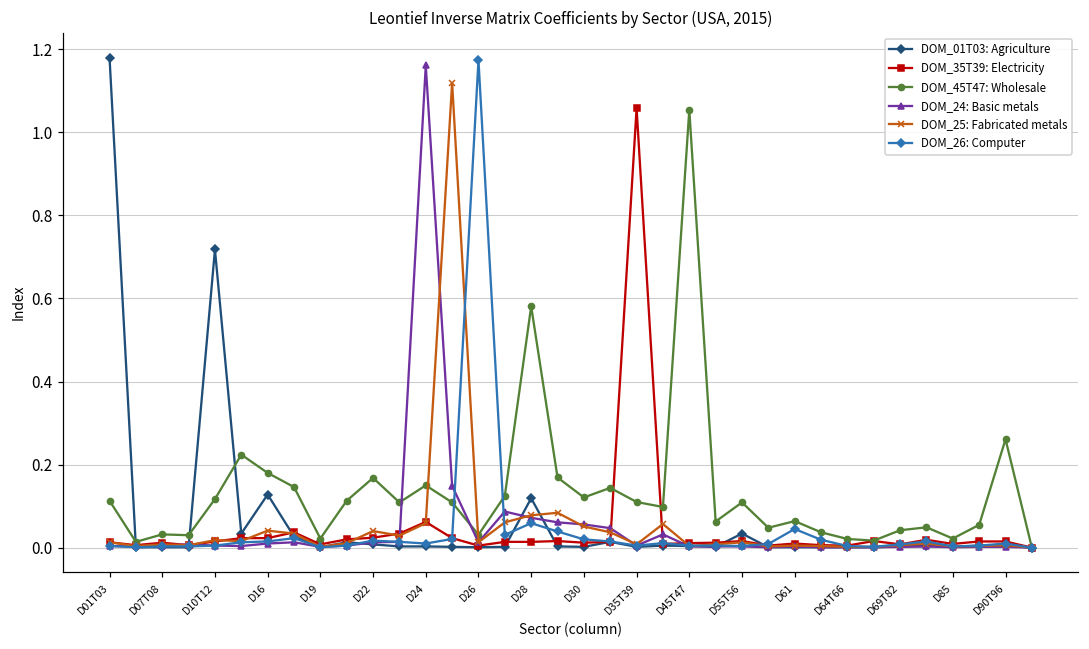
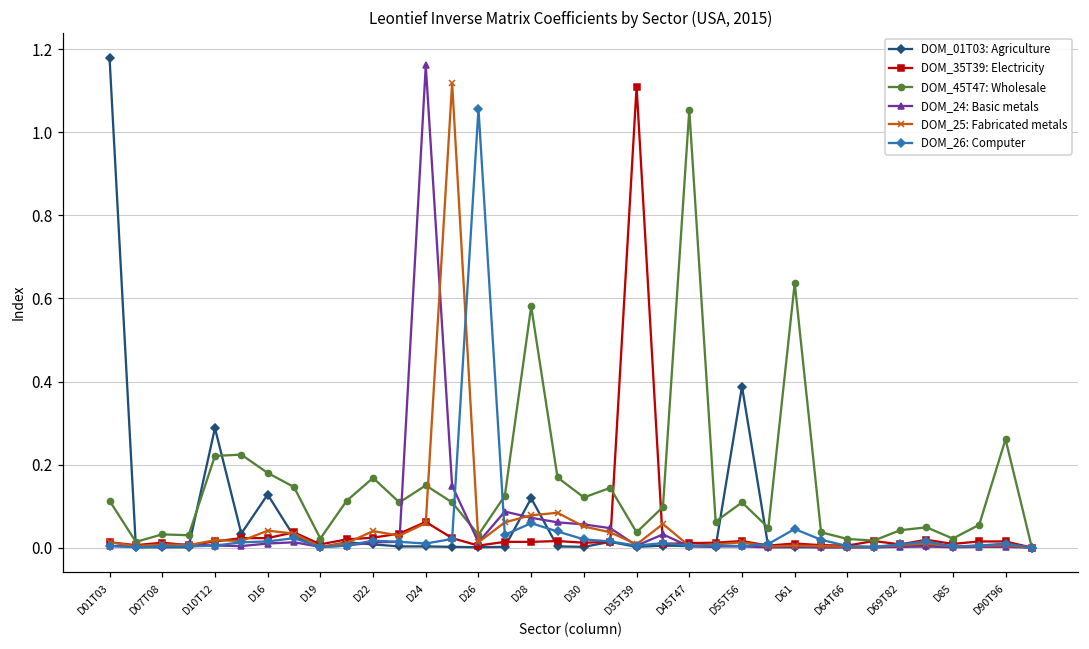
  {
    "DOM_01T03: Agriculture": {
      "D01T03": 1.18,
-     "D10T12": 0.72,
+     "D10T12": 0.29,
      "D16": 0.13,
      "D24": 0.00,
      "D28": 0.12,
      "D30": 0.00,
-     "D55T56": 0.03
+     "D55T56": 0.39
    },
    "DOM_35T39: Electricity": {
      "D16": 0.02,
      "D22": 0.02,
      "D28": 0.01,
      "D30": 0.01,
-     "D35T39": 1.06
+     "D35T39": 1.11
    },
    "DOM_45T47: Wholesale": {
      "D01T03": 0.11,
      "D07T08": 0.03,
-     "D10T12": 0.12,
+     "D10T12": 0.22,
      "D16": 0.18,
      "D19": 0.02,
      "D22": 0.17,
      "D24": 0.15,
      "D26": 0.03,
      "D28": 0.58,
      "D30": 0.12,
-     "D35T39": 0.11,
+     "D35T39": 0.04,
      "D45T47": 1.05,
      "D55T56": 0.11,
-     "D61": 0.06,
+     "D61": 0.64,
      "D64T66": 0.02,
      "D69T82": 0.04,
      "D85": 0.02,
      "D90T96": 0.26
    },
    "DOM_24: Basic metals": {
      "D24": 1.16
    },
    "DOM_25: Fabricated metals": {
      "D16": 0.04,
      "D22": 0.04
    },
    "DOM_26: Computer": {
      "D24": 0.01,
-     "D26": 1.17,
+     "D26": 1.06,
      "D28": 0.06,
      "D30": 0.02,
      "D61": 0.05
    }
  }
